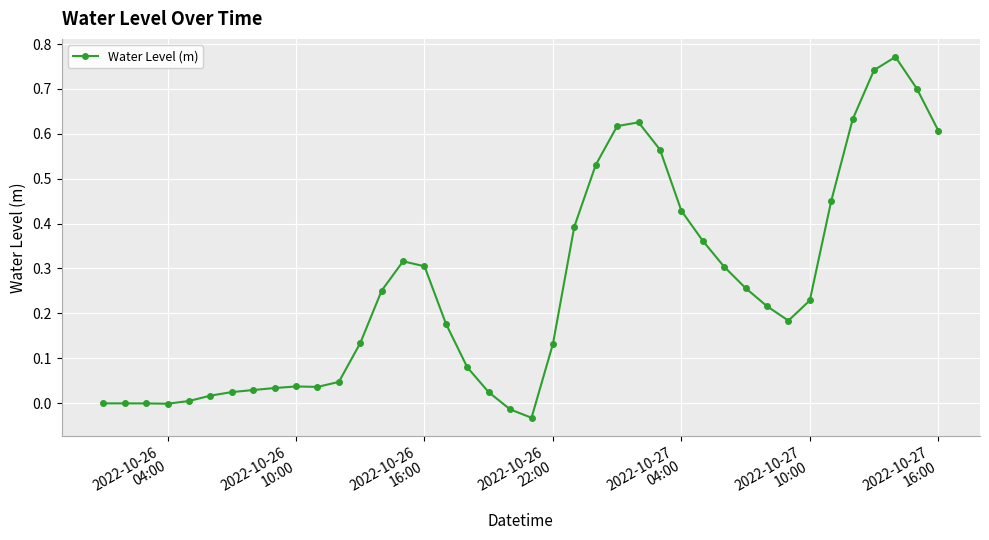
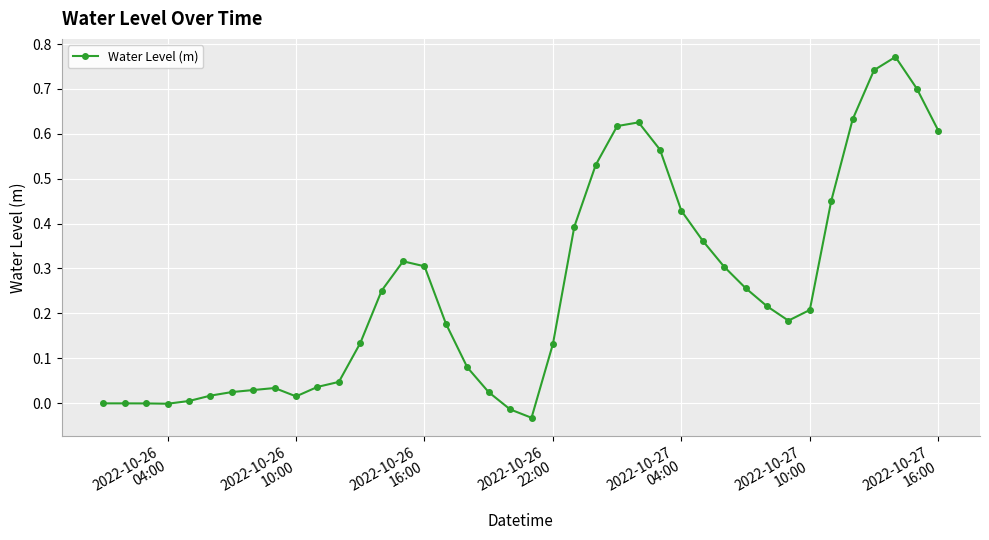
  {
    "2022-10-26 04:00": 0.00,
-   "2022-10-26 10:00": 0.04,
+   "2022-10-26 10:00": 0.01,
    "2022-10-26 16:00": 0.30,
    "2022-10-26 22:00": 0.13,
    "2022-10-27 04:00": 0.43,
-   "2022-10-27 10:00": 0.23,
+   "2022-10-27 10:00": 0.21,
    "2022-10-27 16:00": 0.61
  }
